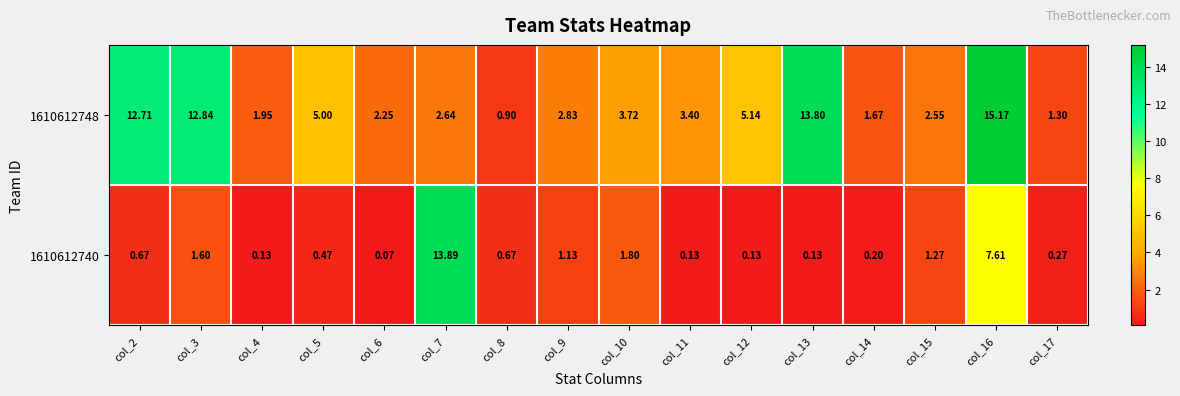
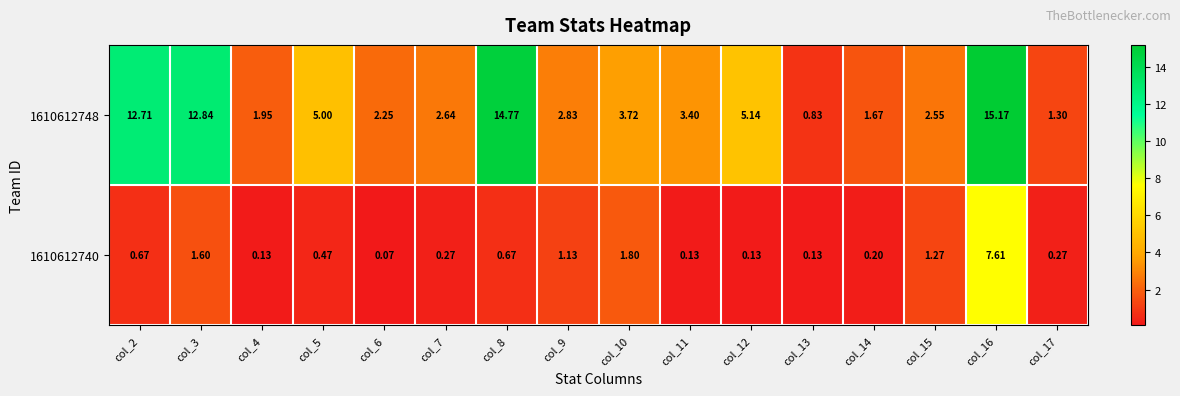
  {
    "1610612748": {
      "col_2": 12.71,
      "col_3": 12.84,
      "col_4": 1.95,
      "col_5": 5.00,
      "col_6": 2.25,
      "col_7": 2.64,
-     "col_8": 0.90,
+     "col_8": 14.77,
      "col_9": 2.83,
      "col_10": 3.72,
      "col_11": 3.40,
      "col_12": 5.14,
-     "col_13": 13.80,
+     "col_13": 0.83,
      "col_14": 1.67,
      "col_15": 2.55,
      "col_16": 15.17,
      "col_17": 1.30
    },
    "1610612740": {
      "col_2": 0.67,
      "col_3": 1.60,
      "col_4": 0.13,
      "col_5": 0.47,
      "col_6": 0.07,
-     "col_7": 13.89,
+     "col_7": 0.27,
      "col_8": 0.67,
      "col_9": 1.13,
      "col_10": 1.80,
      "col_11": 0.13,
      "col_12": 0.13,
      "col_13": 0.13,
      "col_14": 0.20,
      "col_15": 1.27,
      "col_16": 7.61,
      "col_17": 0.27
    }
  }
